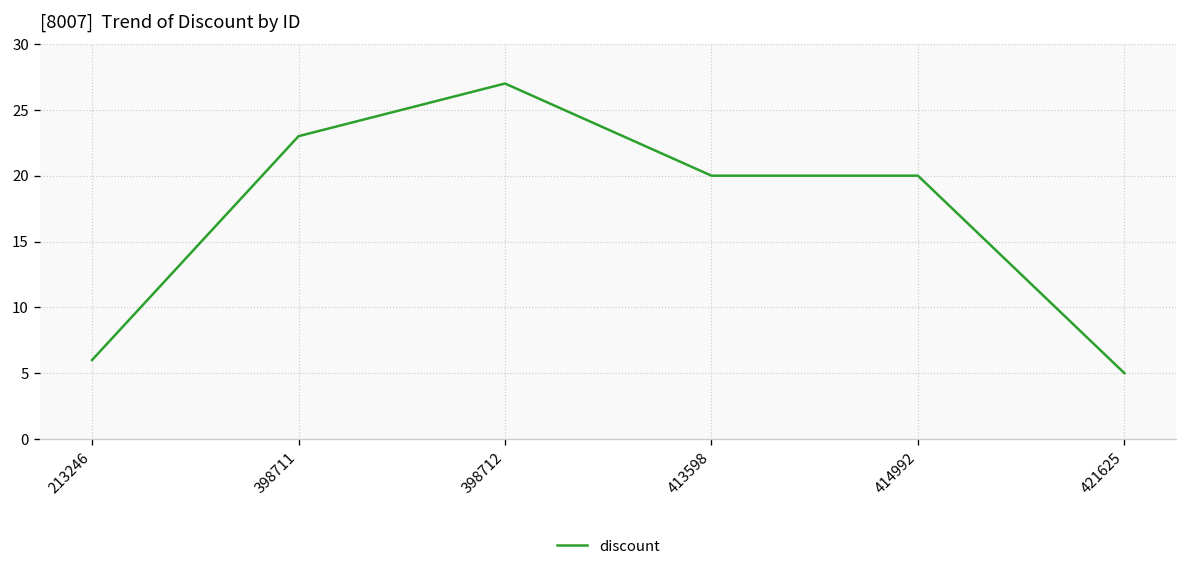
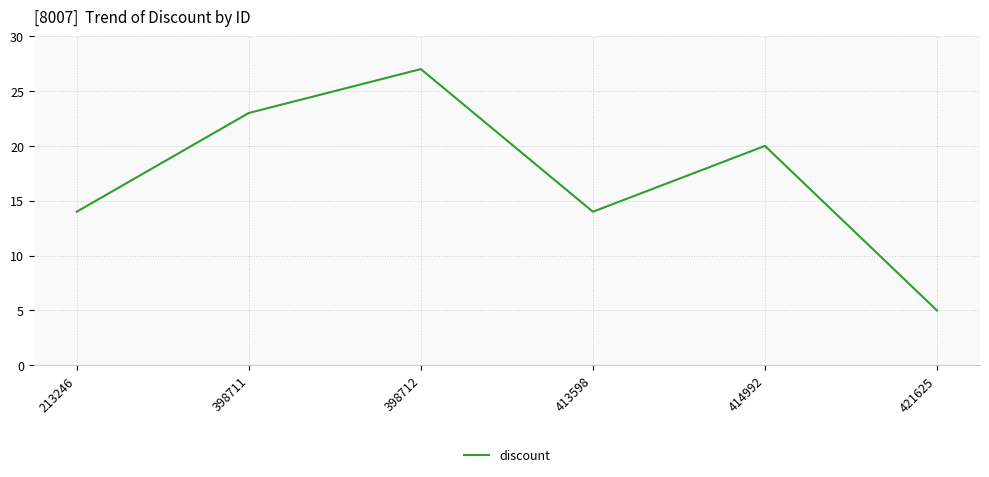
  {
-   "213246": 6,
+   "213246": 14,
    "398711": 23,
    "398712": 27,
-   "413598": 20,
+   "413598": 14,
    "414992": 20,
    "421625": 5
  }
